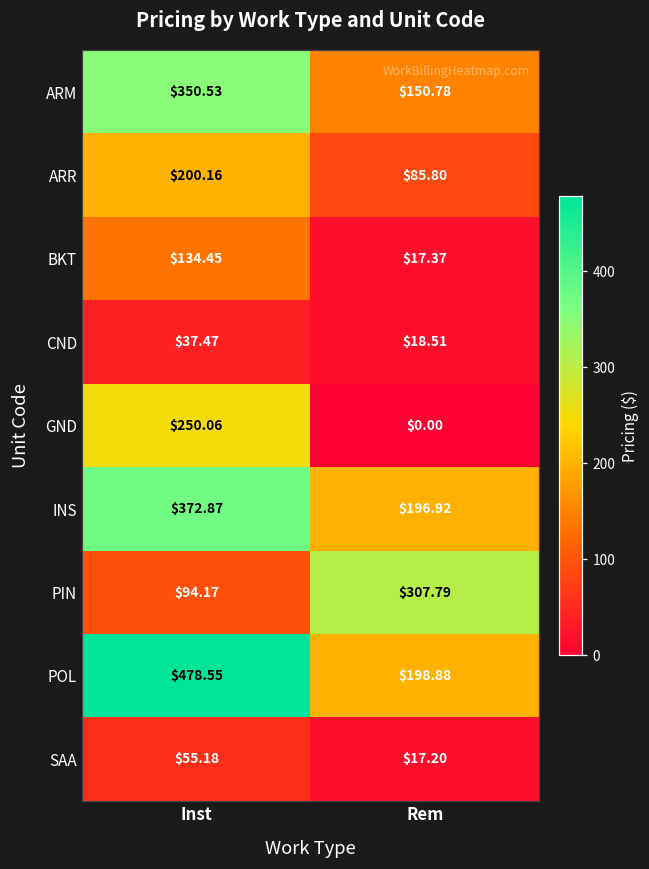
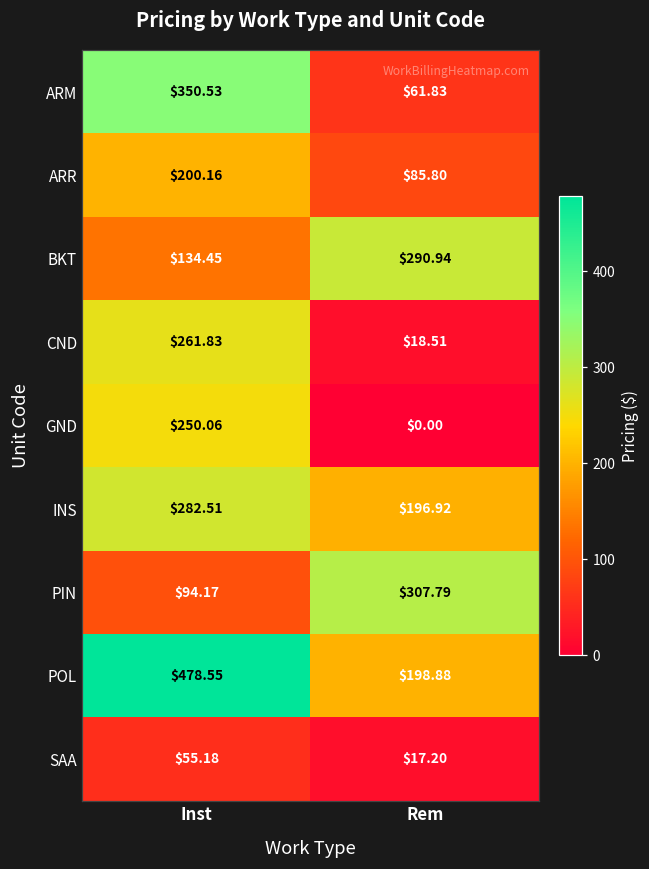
  {
    "ARM": {
      "Inst": "$350.53",
-     "Rem": "$150.78"
+     "Rem": "$61.83"
    },
    "ARR": {
      "Inst": "$200.16",
      "Rem": "$85.80"
    },
    "BKT": {
      "Inst": "$134.45",
-     "Rem": "$17.37"
+     "Rem": "$290.94"
    },
    "CND": {
-     "Inst": "$37.47",
+     "Inst": "$261.83",
      "Rem": "$18.51"
    },
    "GND": {
      "Inst": "$250.06",
      "Rem": "$0.00"
    },
    "INS": {
-     "Inst": "$372.87",
+     "Inst": "$282.51",
      "Rem": "$196.92"
    },
    "PIN": {
      "Inst": "$94.17",
      "Rem": "$307.79"
    },
    "POL": {
      "Inst": "$478.55",
      "Rem": "$198.88"
    },
    "SAA": {
      "Inst": "$55.18",
      "Rem": "$17.20"
    }
  }
